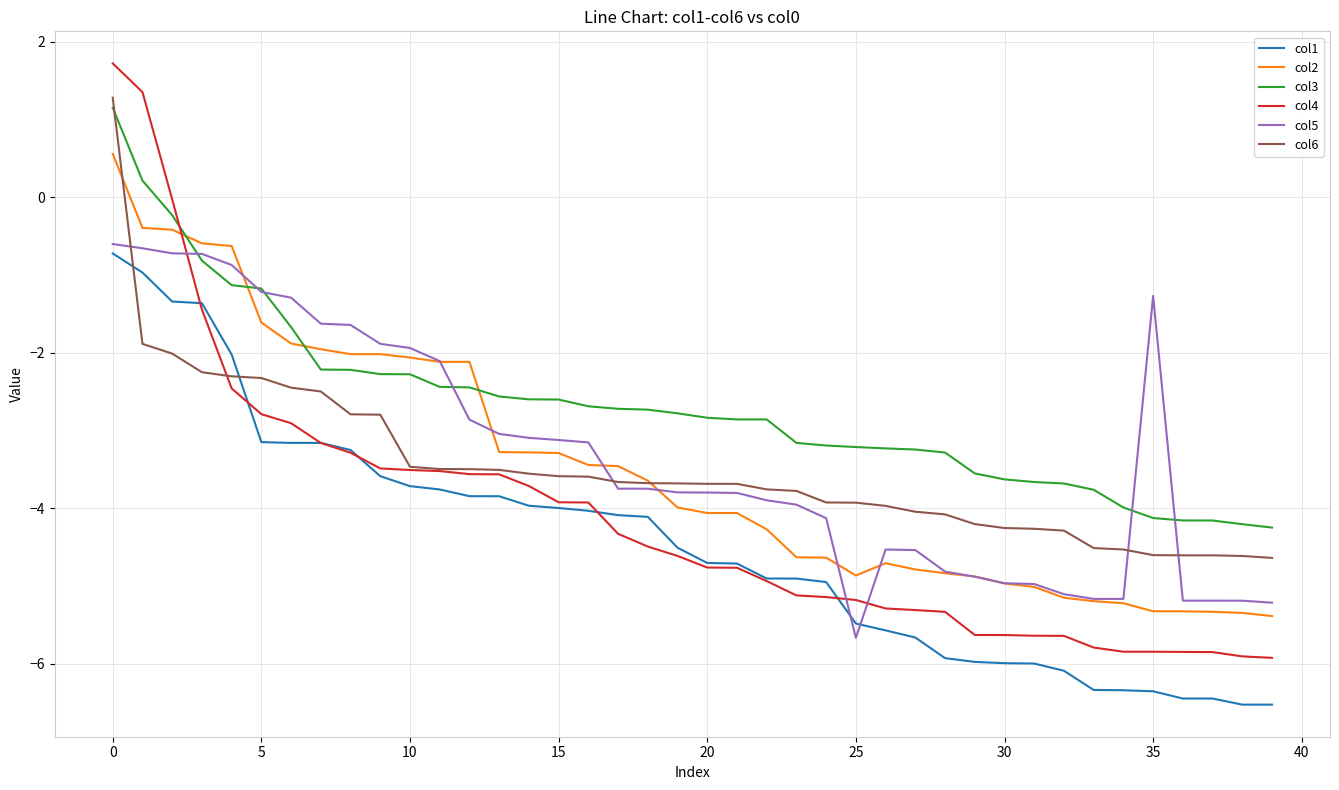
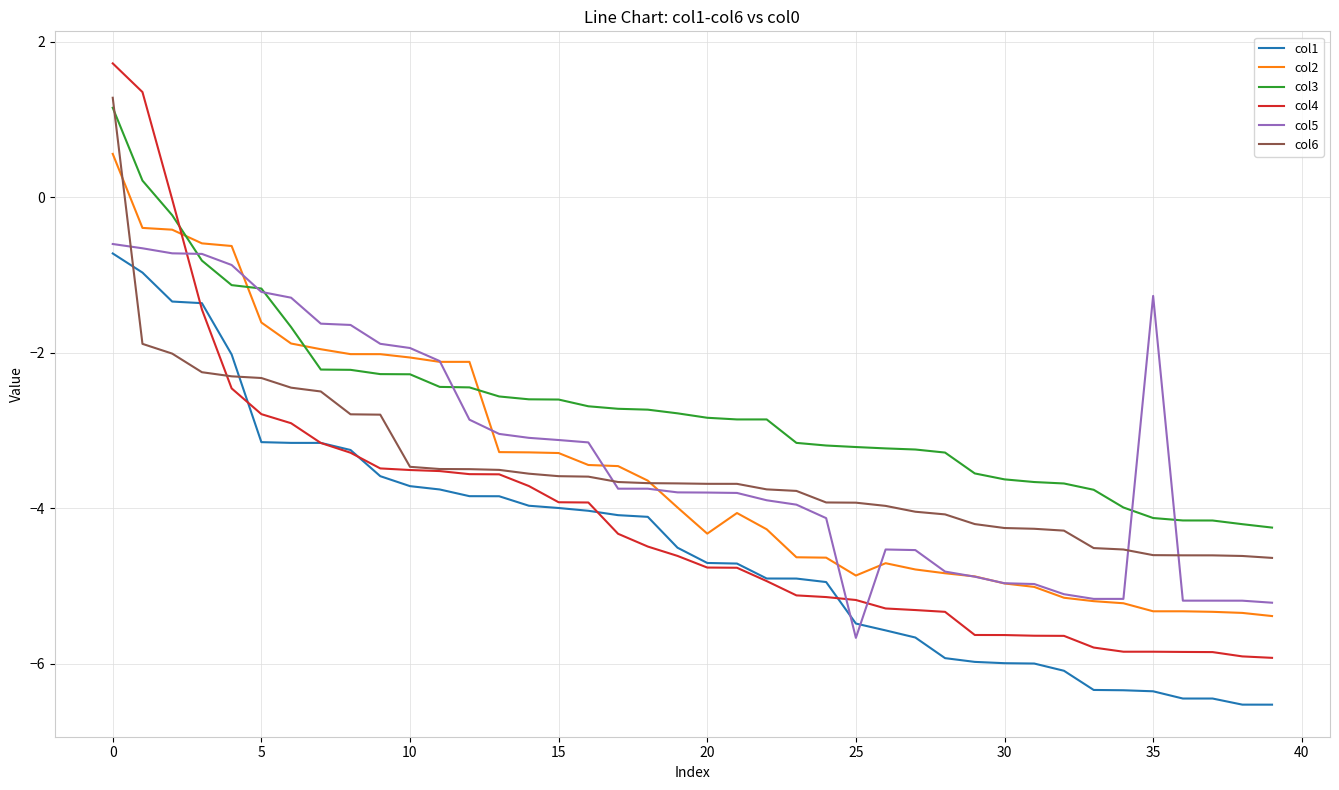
  {
    "col1": {
      "0": -0.7,
      "5": -3.1,
      "10": -3.7,
      "15": -4.0,
      "20": -4.7,
      "25": -5.5,
      "30": -6.0,
      "35": -6.4
    },
    "col2": {
      "0": 0.6,
      "5": -1.6,
      "10": -2.1,
      "15": -3.3,
-     "20": -4.1,
+     "20": -4.3,
      "25": -4.9,
      "35": -5.3
    },
    "col3": {
      "0": 1.1,
      "5": -1.2,
      "10": -2.3,
      "15": -2.6,
      "20": -2.8,
      "25": -3.2,
      "30": -3.6,
      "35": -4.1
    },
    "col4": {
      "0": 1.7,
      "5": -2.8,
      "10": -3.5,
      "15": -3.9,
      "20": -4.8,
      "25": -5.2,
      "30": -5.6,
      "35": -5.8
    },
    "col5": {
      "0": -0.6,
      "5": -1.2,
      "10": -1.9,
      "15": -3.1,
      "20": -3.8,
      "25": -5.7,
      "35": -1.3
    },
    "col6": {
      "0": 1.3,
      "5": -2.3,
      "10": -3.5,
      "15": -3.6,
      "20": -3.7,
      "25": -3.9,
      "30": -4.3,
      "35": -4.6
    }
  }
